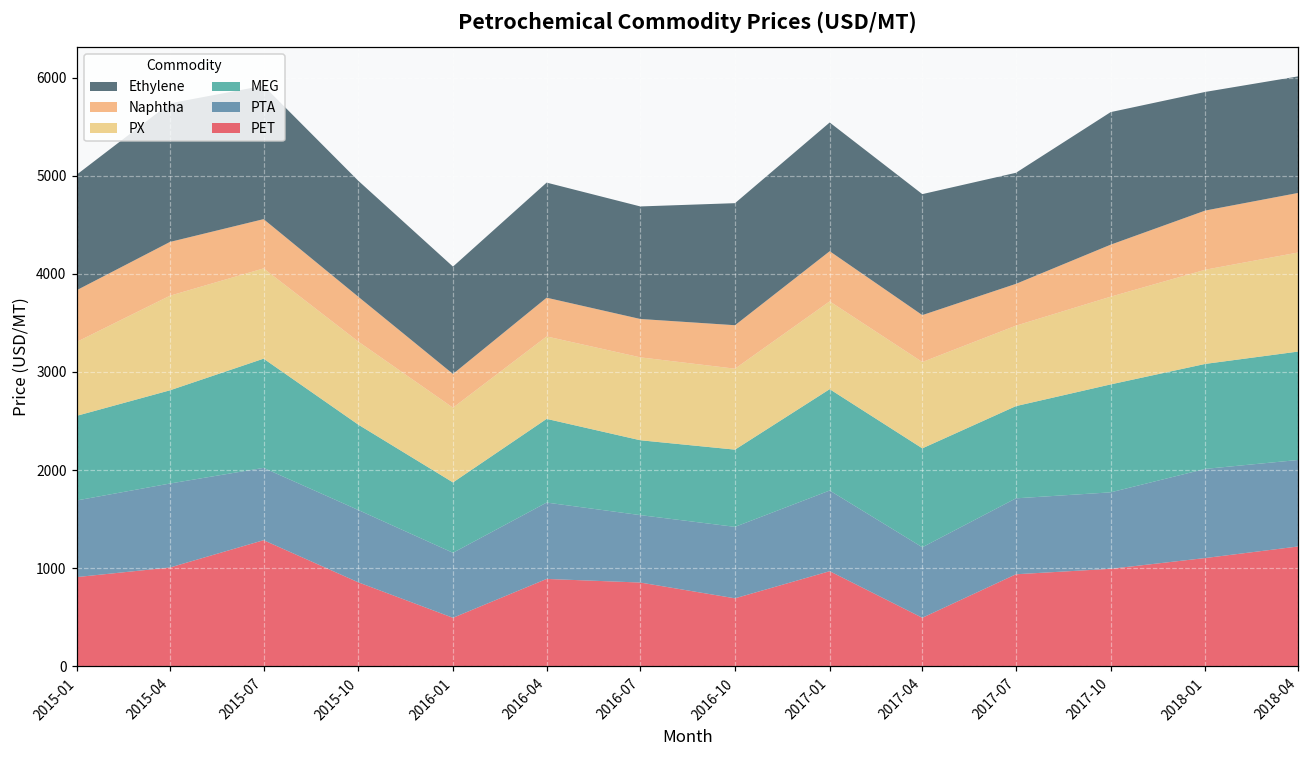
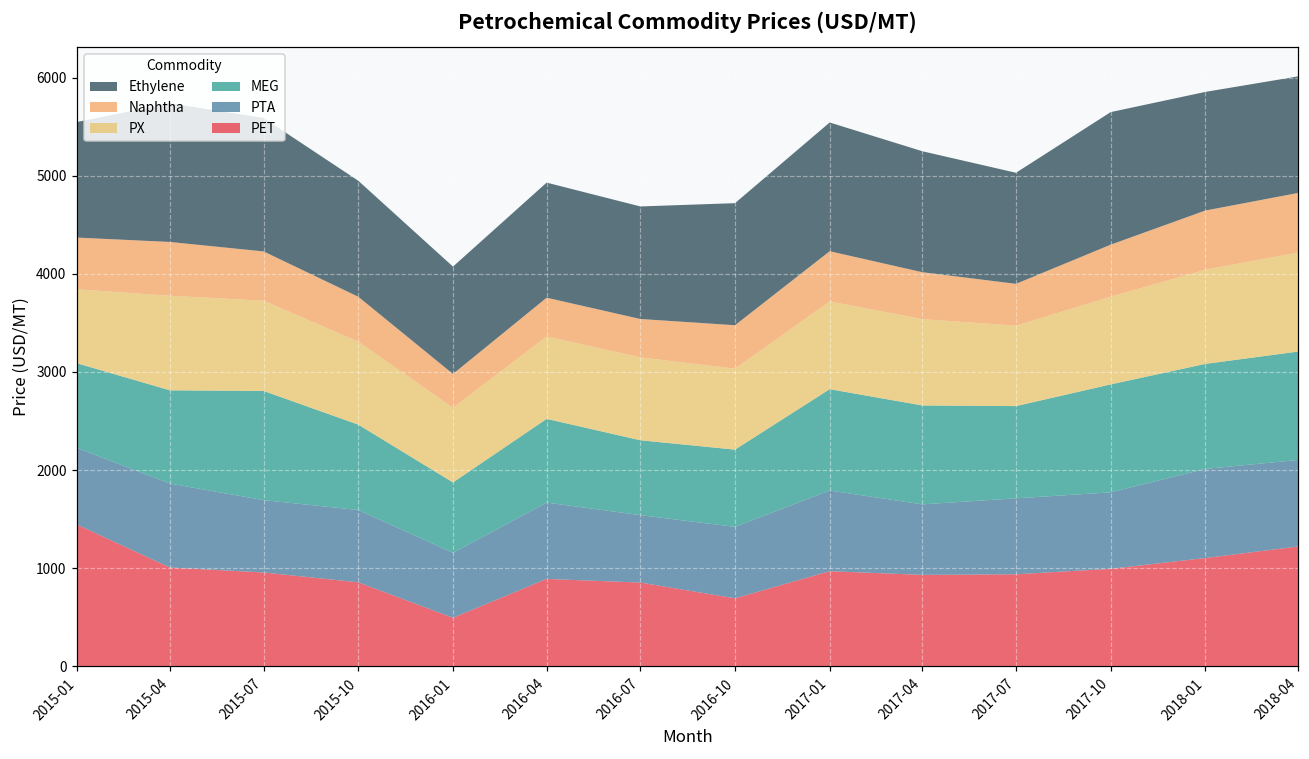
  {
    "PET": {
-     "2015-01": 900,
+     "2015-01": 1400,
      "2015-04": 1000,
-     "2015-07": 1300,
+     "2015-07": 1000,
      "2015-10": 900,
      "2016-01": 500,
      "2016-04": 900,
      "2016-07": 900,
      "2016-10": 700,
      "2017-01": 1000,
-     "2017-04": 500,
+     "2017-04": 900,
      "2017-07": 900,
      "2017-10": 1000,
      "2018-01": 1100,
      "2018-04": 1200
    },
    "Ethylene": {
      "2015-01": 1200,
      "2015-10": 1200,
      "2016-01": 1100,
      "2016-04": 1200,
      "2016-07": 1100,
      "2016-10": 1200,
      "2017-01": 1300,
      "2017-04": 1200,
      "2017-07": 1100,
      "2017-10": 1400,
      "2018-01": 1200,
      "2018-04": 1200
    }
  }
